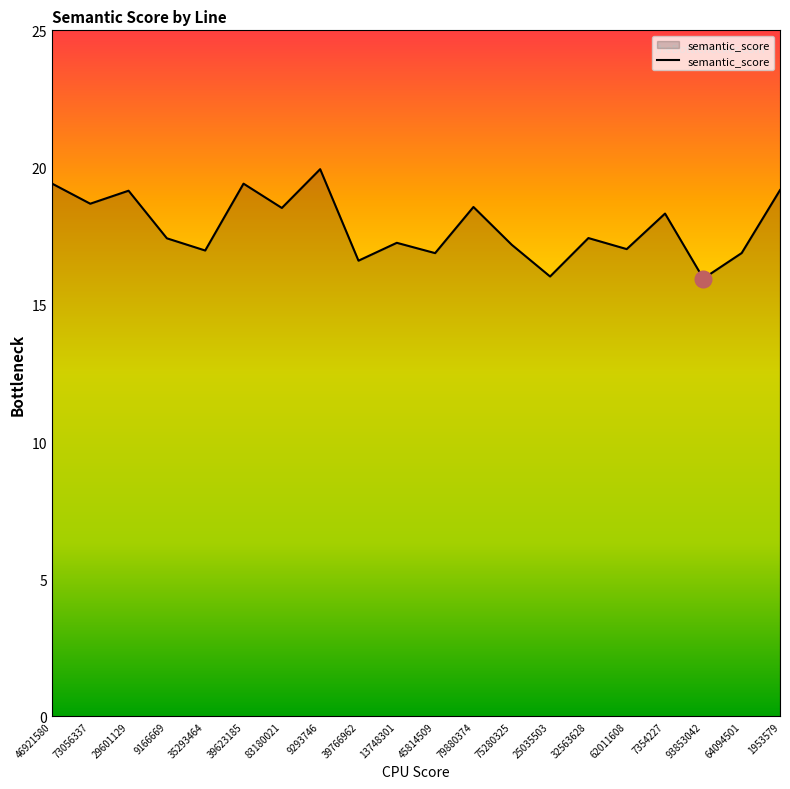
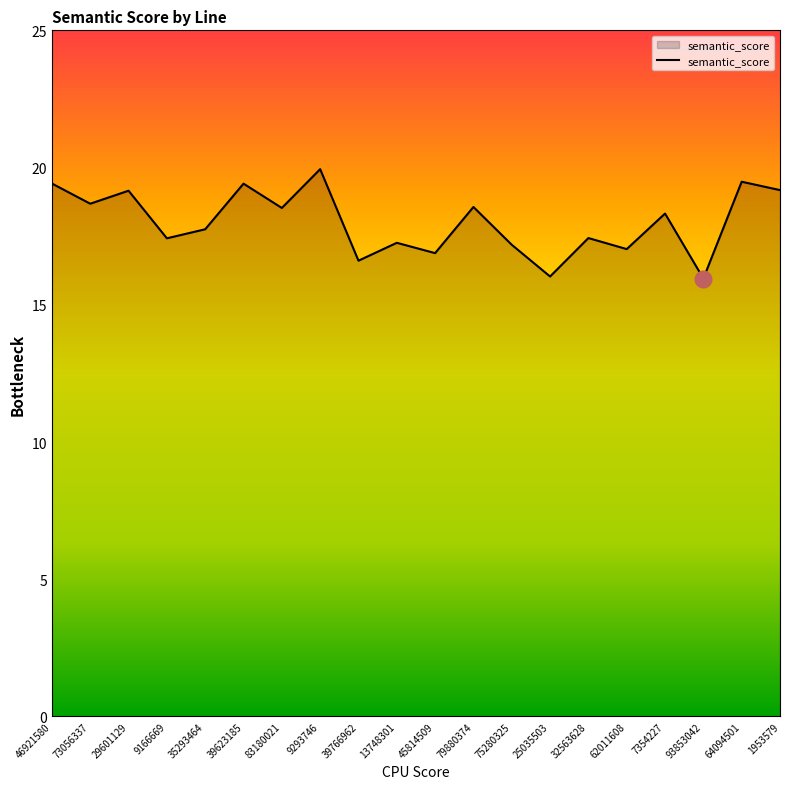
  {
    "semantic_score": {
      "46921580": 19.4,
      "73056337": 18.7,
      "29601129": 19.2,
      "9166669": 17.4,
-     "35293464": 17.0,
+     "35293464": 17.8,
      "39623185": 19.4,
      "83180021": 18.5,
      "9293746": 19.9,
      "39766962": 16.6,
      "13748301": 17.3,
      "45814509": 16.9,
      "79880374": 18.6,
      "75280325": 17.2,
      "25035503": 16.0,
      "32563628": 17.4,
      "62011608": 17.0,
      "7354227": 18.3,
-     "64094501": 16.9,
+     "64094501": 19.5,
      "1953579": 19.2
    }
  }
